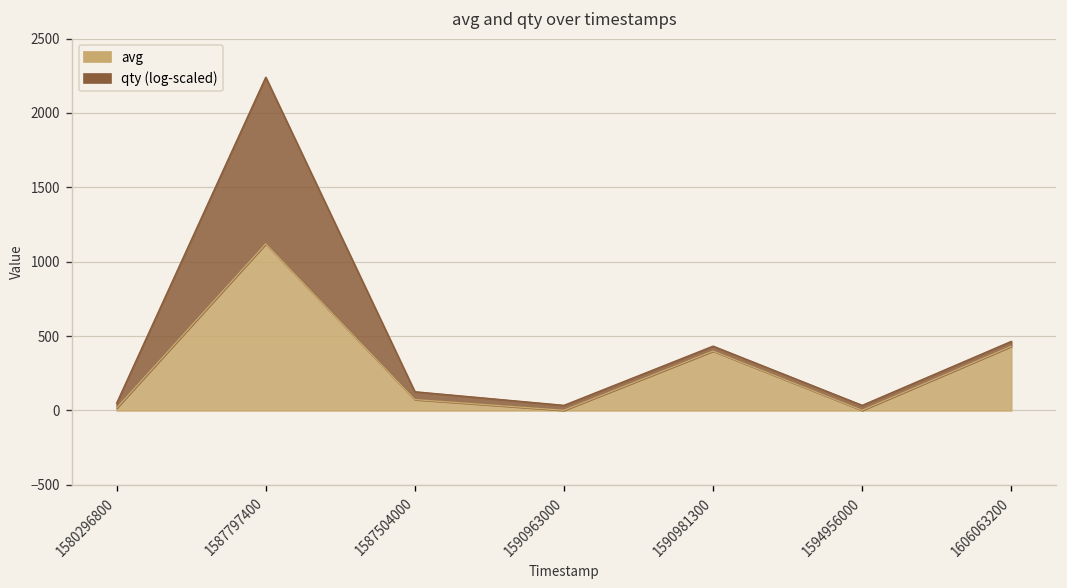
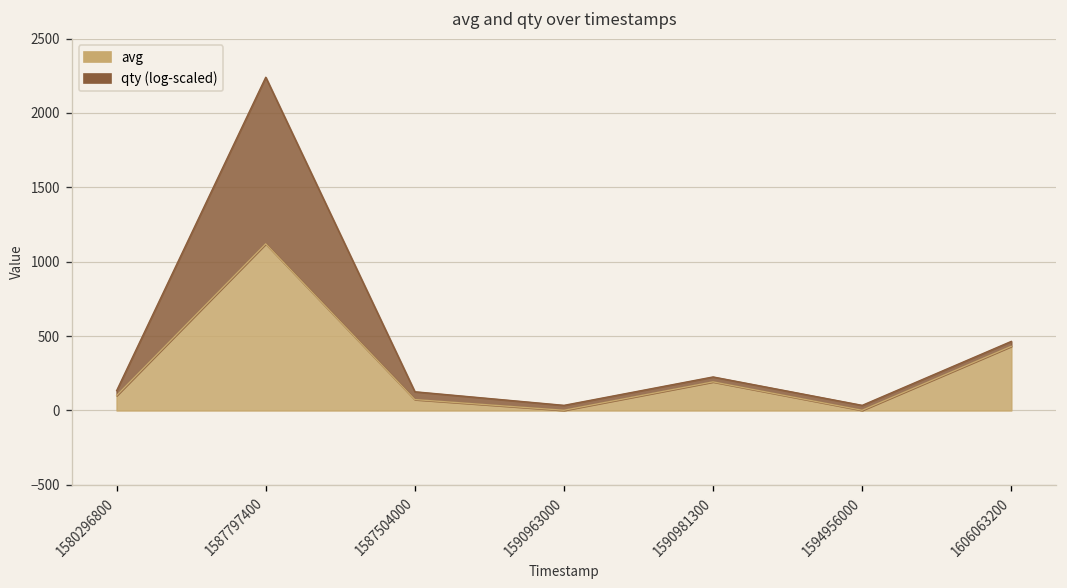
  {
    "avg": {
-     "1580296800": 20,
+     "1580296800": 100,
      "1587797400": 1120,
      "1587504000": 70,
      "1590963000": 0,
-     "1590981300": 400,
+     "1590981300": 190,
      "1594956000": 0,
      "1606063200": 430
    },
    "qty (log-scaled)": {
      "1580296800": 30,
      "1587797400": 1120,
      "1587504000": 50,
      "1590963000": 30,
      "1590981300": 30,
      "1594956000": 30,
      "1606063200": 30
    }
  }
